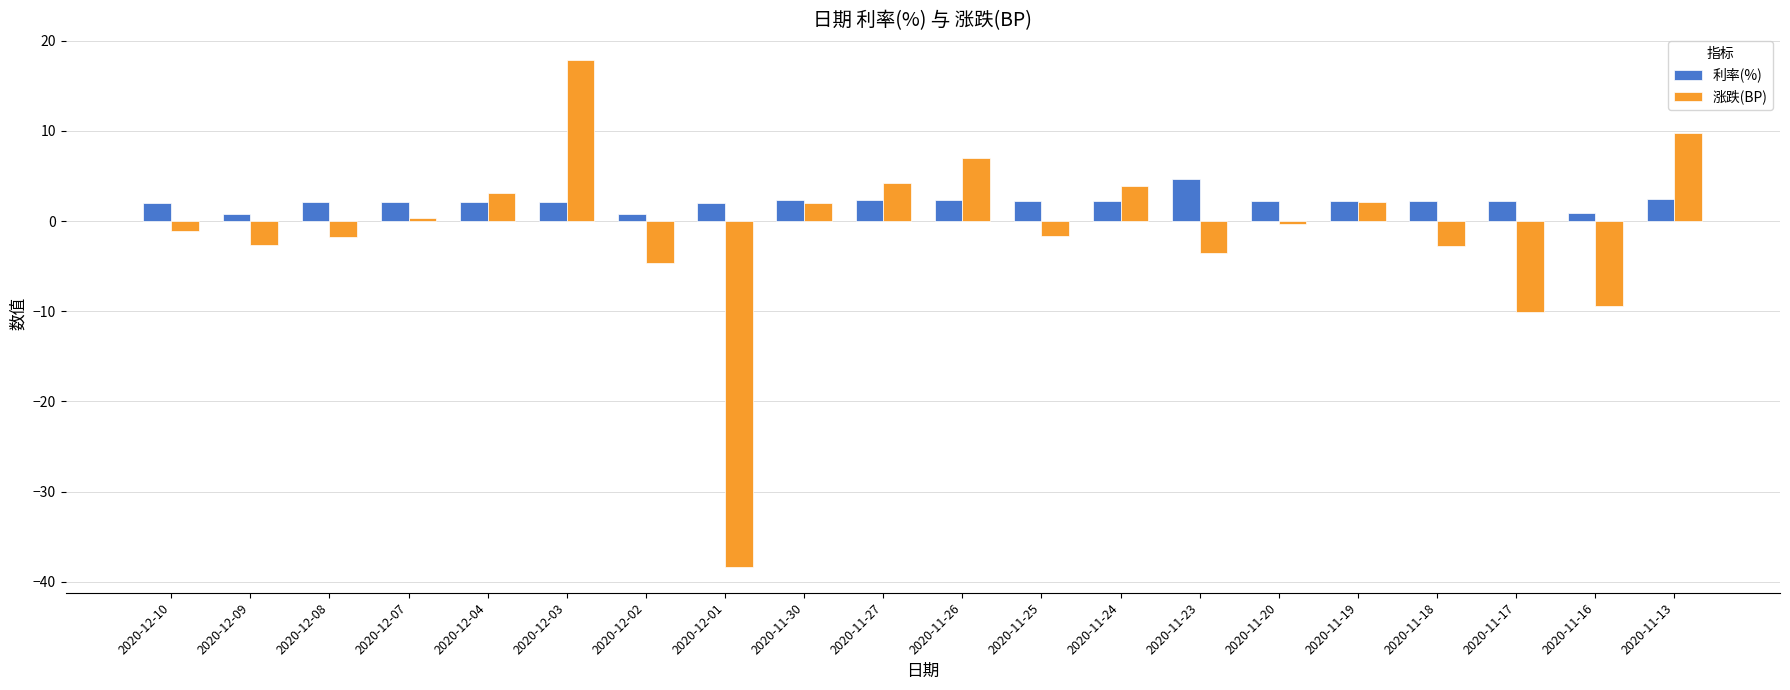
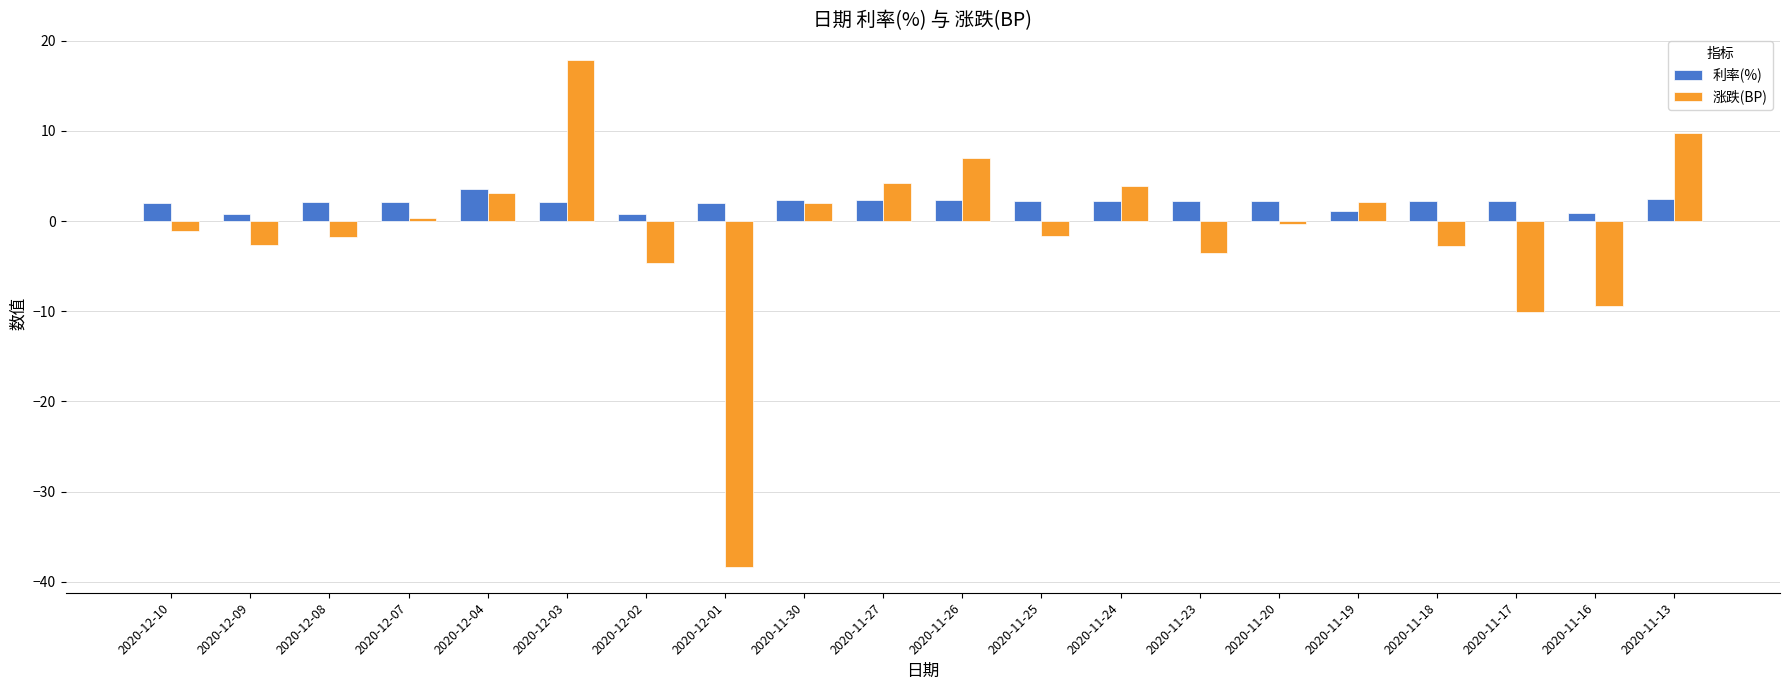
  {
    "利率(%)": {
      "2020-12-10": 2,
      "2020-12-09": 1,
      "2020-12-08": 2,
      "2020-12-07": 2,
-     "2020-12-04": 2,
+     "2020-12-04": 4,
      "2020-12-03": 2,
      "2020-12-02": 1,
      "2020-12-01": 2,
      "2020-11-30": 2,
      "2020-11-27": 2,
      "2020-11-26": 2,
      "2020-11-25": 2,
      "2020-11-24": 2,
-     "2020-11-23": 5,
+     "2020-11-23": 2,
      "2020-11-20": 2,
-     "2020-11-19": 2,
+     "2020-11-19": 1,
      "2020-11-18": 2,
      "2020-11-17": 2,
      "2020-11-16": 1,
      "2020-11-13": 2
    },
    "涨跌(BP)": {
      "2020-12-10": -1,
      "2020-12-09": -3,
      "2020-12-08": -2,
      "2020-12-07": 0,
      "2020-12-04": 3,
      "2020-12-03": 18,
      "2020-12-02": -5,
      "2020-12-01": -38,
      "2020-11-30": 2,
      "2020-11-27": 4,
      "2020-11-26": 7,
      "2020-11-25": -2,
      "2020-11-24": 4,
      "2020-11-23": -4,
      "2020-11-20": 0,
      "2020-11-19": 2,
      "2020-11-18": -3,
      "2020-11-17": -10,
      "2020-11-16": -9,
      "2020-11-13": 10
    }
  }
